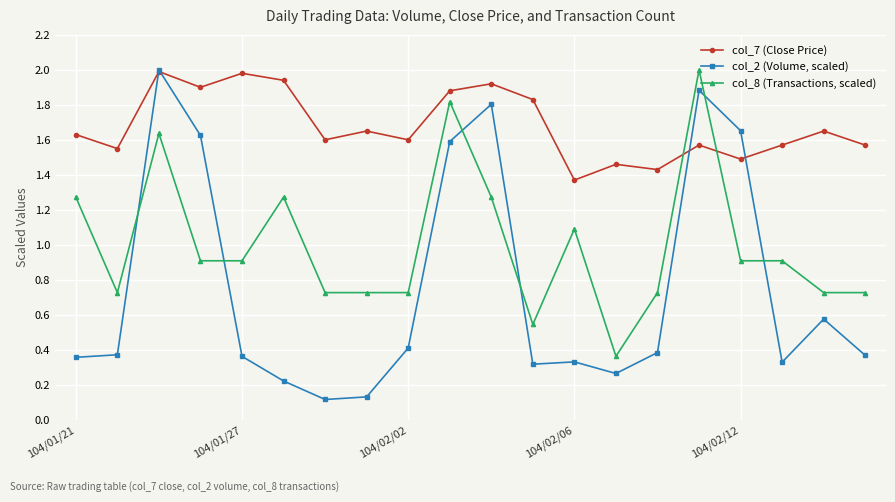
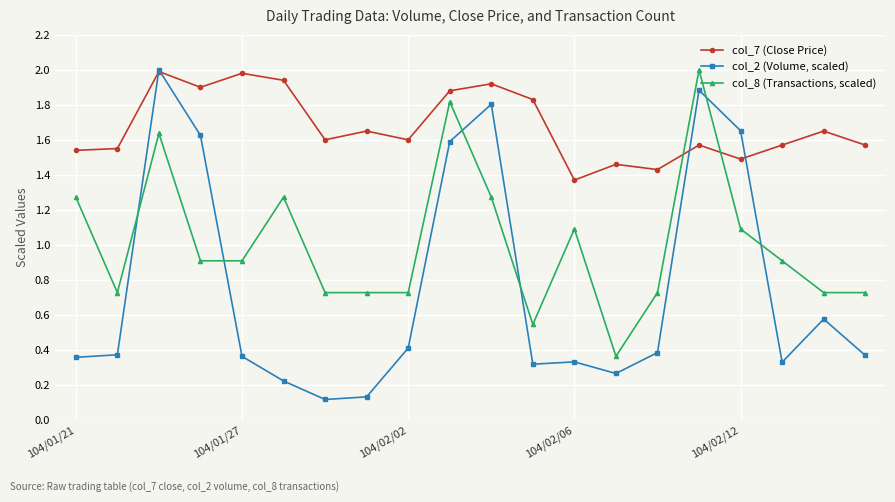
  {
    "col_7 (Close Price)": {
-     "104/01/21": 1.63,
+     "104/01/21": 1.54,
      "104/01/27": 1.98,
      "104/02/02": 1.60,
      "104/02/06": 1.37,
      "104/02/12": 1.49
    },
    "col_2 (Volume, scaled)": {
      "104/01/21": 0.36,
      "104/01/27": 0.36,
      "104/02/02": 0.41,
      "104/02/06": 0.33,
      "104/02/12": 1.65
    },
    "col_8 (Transactions, scaled)": {
      "104/01/21": 1.27,
      "104/01/27": 0.91,
      "104/02/02": 0.73,
      "104/02/06": 1.09,
-     "104/02/12": 0.91
+     "104/02/12": 1.09
    }
  }
